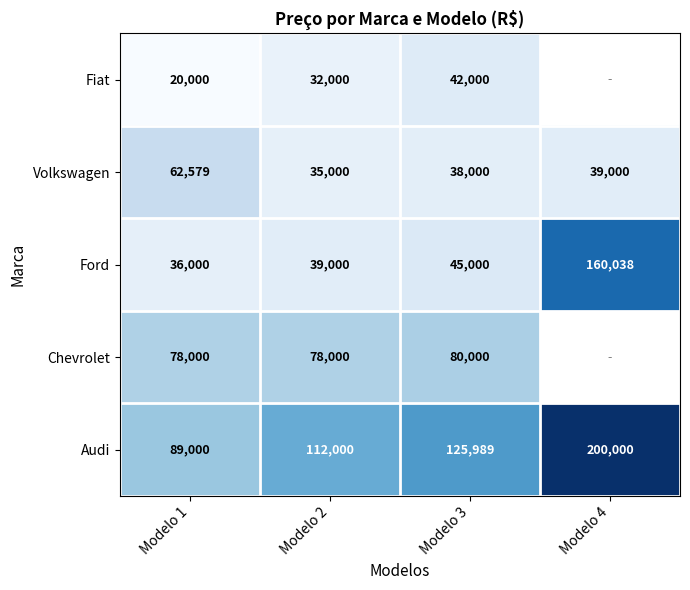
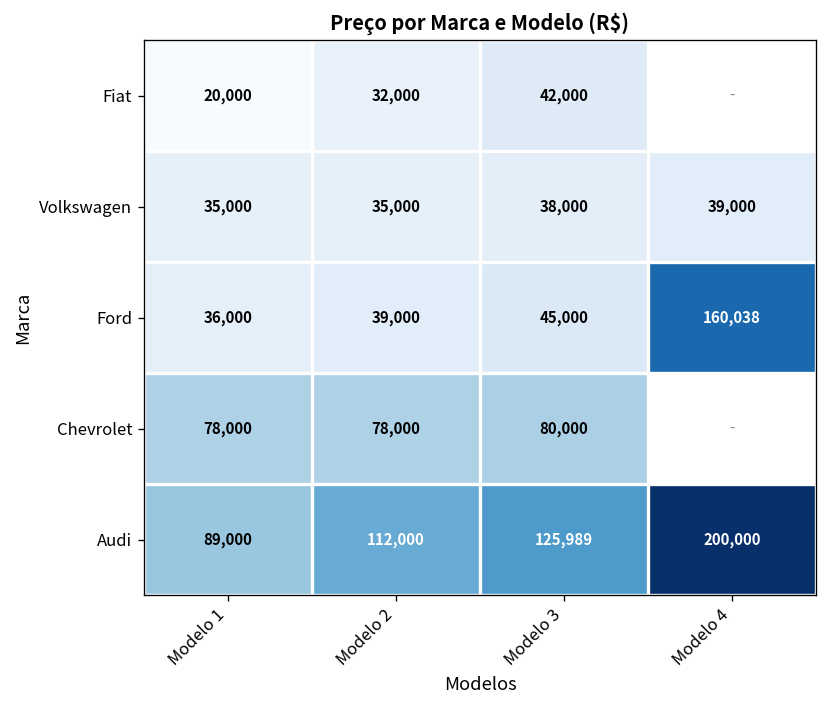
  {
    "Fiat": {
      "Modelo 1": "20,000",
      "Modelo 2": "32,000",
      "Modelo 3": "42,000"
    },
    "Volkswagen": {
-     "Modelo 1": "62,579",
+     "Modelo 1": "35,000",
      "Modelo 2": "35,000",
      "Modelo 3": "38,000",
      "Modelo 4": "39,000"
    },
    "Ford": {
      "Modelo 1": "36,000",
      "Modelo 2": "39,000",
      "Modelo 3": "45,000",
      "Modelo 4": "160,038"
    },
    "Chevrolet": {
      "Modelo 1": "78,000",
      "Modelo 2": "78,000",
      "Modelo 3": "80,000"
    },
    "Audi": {
      "Modelo 1": "89,000",
      "Modelo 2": "112,000",
      "Modelo 3": "125,989",
      "Modelo 4": "200,000"
    }
  }
